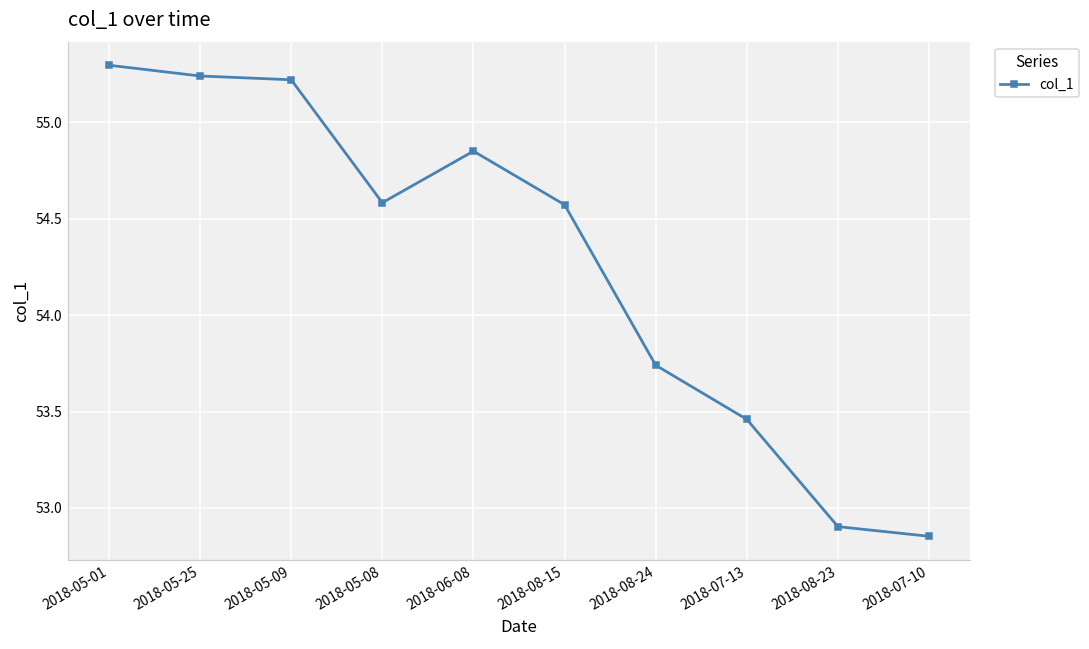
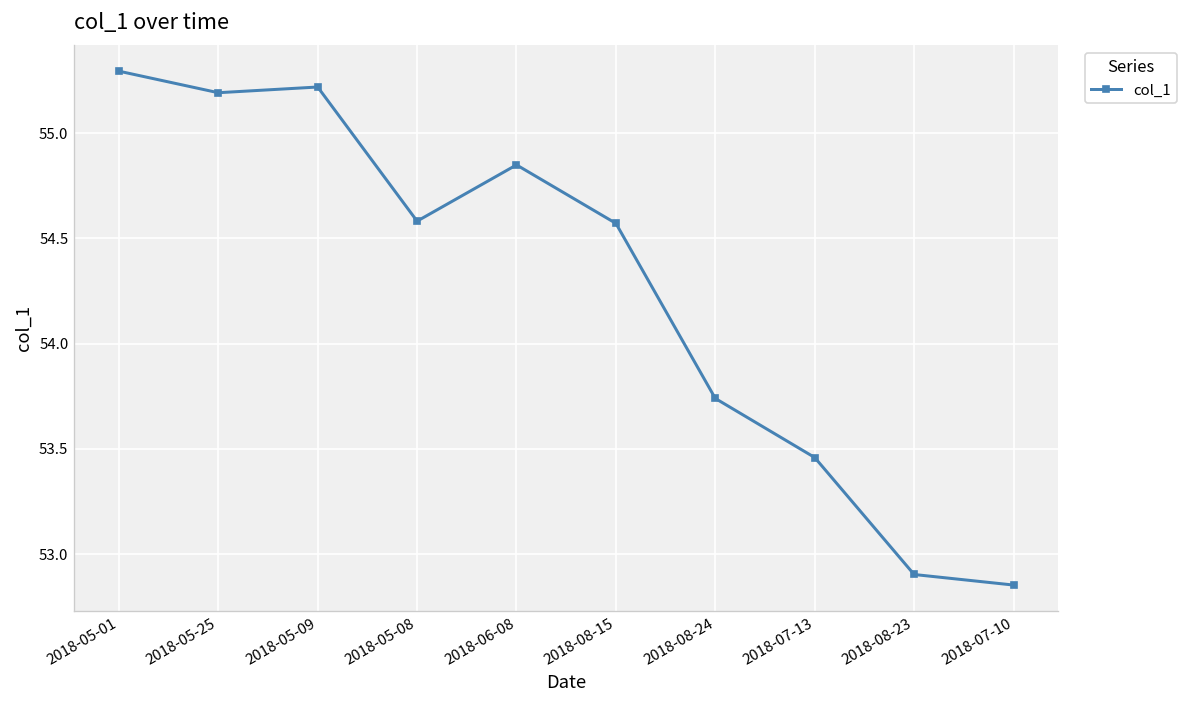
  {
    "2018-05-01": 55.29,
-   "2018-05-25": 55.24,
+   "2018-05-25": 55.19,
    "2018-05-09": 55.22,
    "2018-05-08": 54.58,
    "2018-06-08": 54.85,
    "2018-08-15": 54.57,
    "2018-08-24": 53.74,
    "2018-07-13": 53.46,
    "2018-08-23": 52.90,
    "2018-07-10": 52.85
  }
